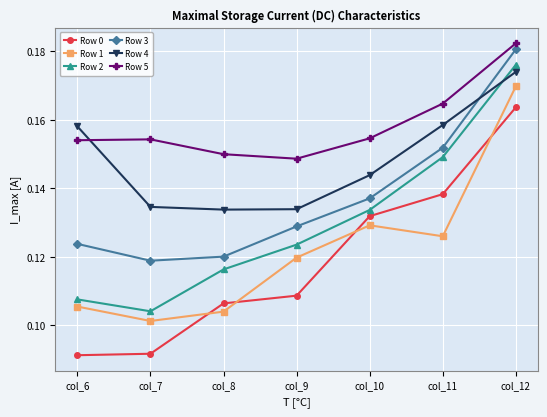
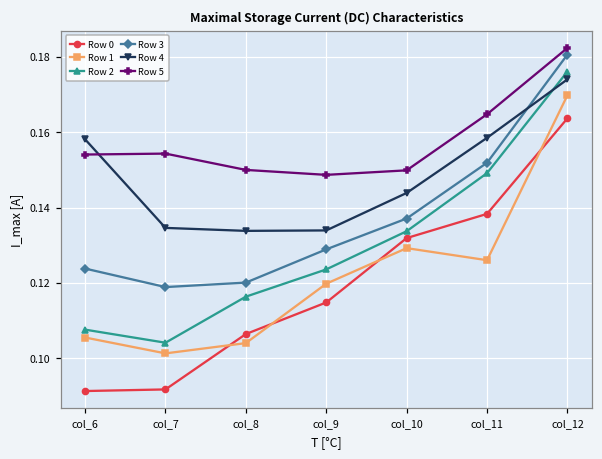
  {
    "Row 0": {
      "col_6": 0.091,
      "col_7": 0.092,
      "col_8": 0.106,
-     "col_9": 0.109,
+     "col_9": 0.115,
      "col_10": 0.132,
      "col_11": 0.138,
      "col_12": 0.164
    },
    "Row 1": {
      "col_6": 0.106,
      "col_7": 0.101,
      "col_8": 0.104,
      "col_9": 0.120,
      "col_10": 0.129,
      "col_11": 0.126,
      "col_12": 0.170
    },
    "Row 4": {
      "col_6": 0.158,
      "col_7": 0.135,
      "col_8": 0.134,
      "col_9": 0.134,
      "col_10": 0.144,
      "col_11": 0.159,
      "col_12": 0.174
    },
    "Row 5": {
      "col_6": 0.154,
      "col_7": 0.154,
      "col_8": 0.150,
      "col_9": 0.149,
-     "col_10": 0.155,
+     "col_10": 0.150,
      "col_11": 0.165,
      "col_12": 0.182
    }
  }
